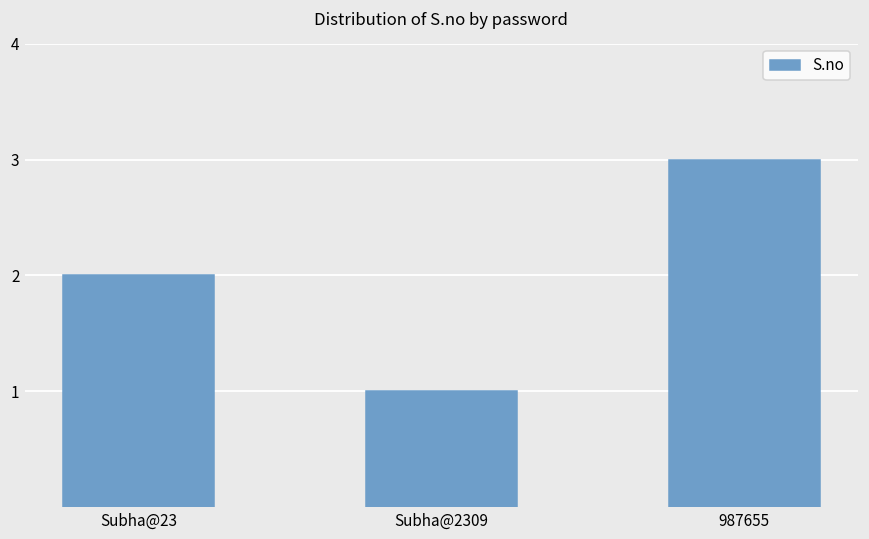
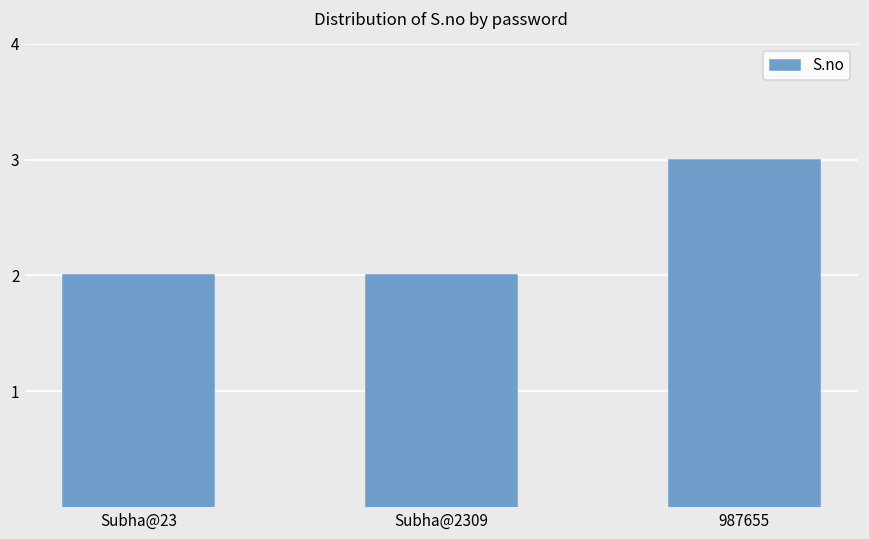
  {
    "Subha@23": 2,
-   "Subha@2309": 1,
+   "Subha@2309": 2,
    "987655": 3
  }
